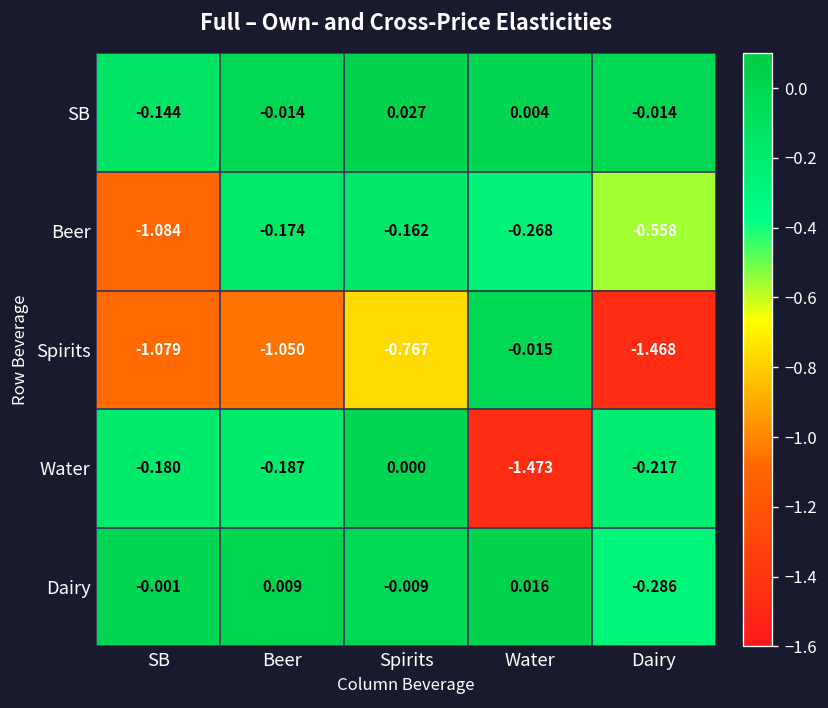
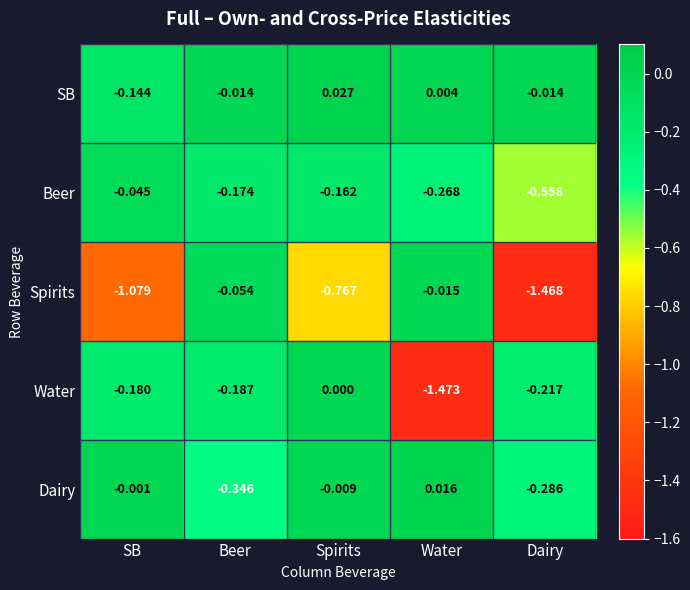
  {
    "SB": {
      "SB": -0.144,
      "Beer": -0.014,
      "Spirits": 0.027,
      "Water": 0.004,
      "Dairy": -0.014
    },
    "Beer": {
-     "SB": -1.084,
+     "SB": -0.045,
      "Beer": -0.174,
      "Spirits": -0.162,
      "Water": -0.268,
      "Dairy": -0.558
    },
    "Spirits": {
      "SB": -1.079,
-     "Beer": -1.050,
+     "Beer": -0.054,
      "Spirits": -0.767,
      "Water": -0.015,
      "Dairy": -1.468
    },
    "Water": {
      "SB": -0.180,
      "Beer": -0.187,
      "Spirits": 0.000,
      "Water": -1.473,
      "Dairy": -0.217
    },
    "Dairy": {
      "SB": -0.001,
-     "Beer": 0.009,
+     "Beer": -0.346,
      "Spirits": -0.009,
      "Water": 0.016,
      "Dairy": -0.286
    }
  }
